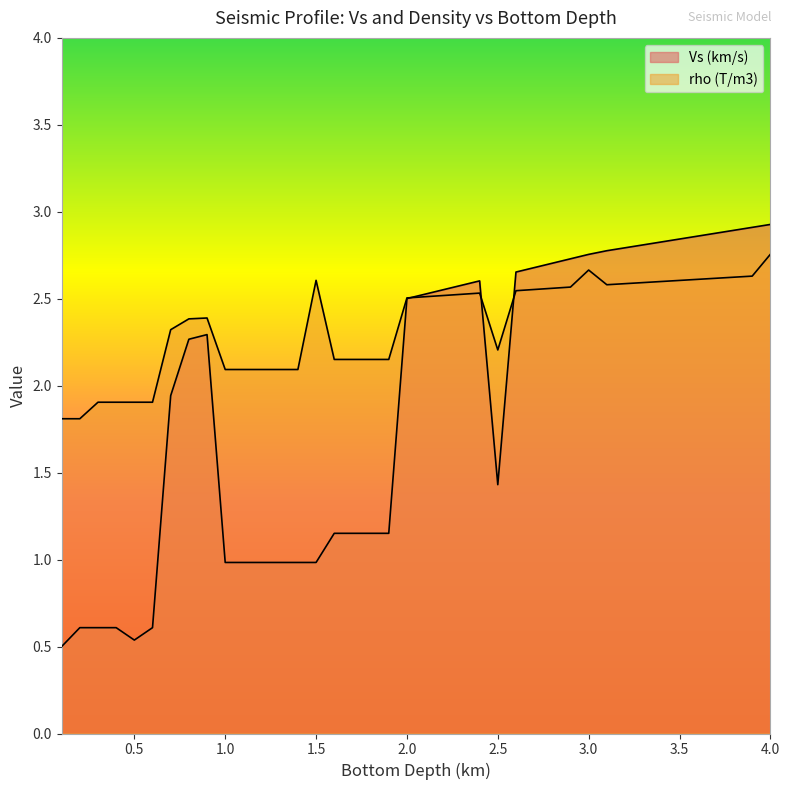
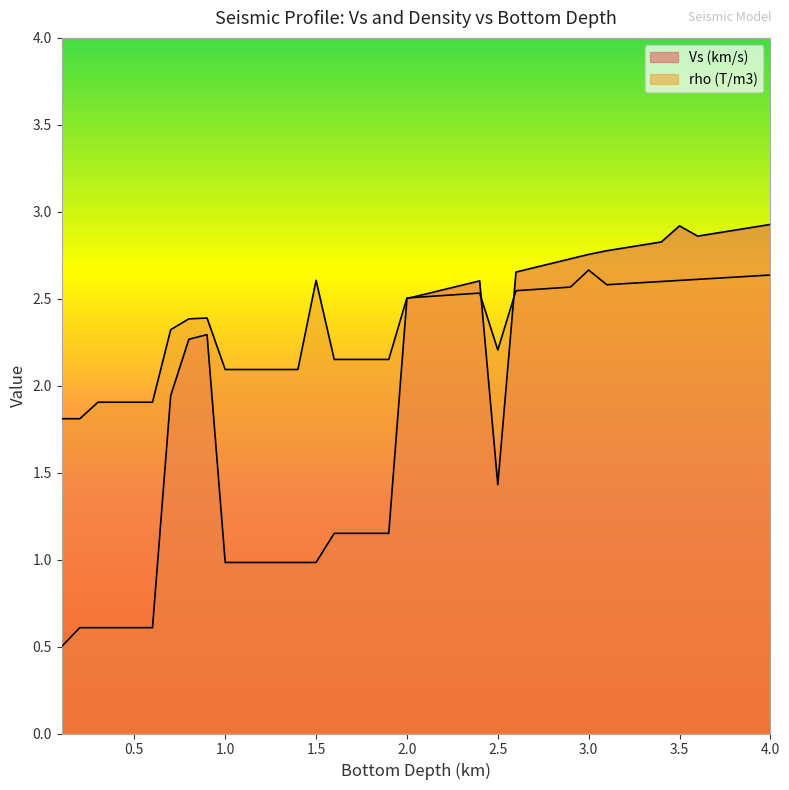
  {
    "Vs (km/s)": {
-     "0.5": 0.54,
+     "0.5": 0.61,
      "1.0": 0.98,
      "1.5": 0.98,
      "2.5": 1.43,
      "3.0": 2.76,
-     "3.5": 2.84,
+     "3.5": 2.92,
      "4.0": 2.93
    },
    "rho (T/m3)": {
      "0.5": 1.91,
      "1.0": 2.09,
      "1.5": 2.61,
      "2.5": 2.21,
      "3.0": 2.67,
      "3.5": 2.61,
-     "4.0": 2.76
+     "4.0": 2.64
    }
  }
